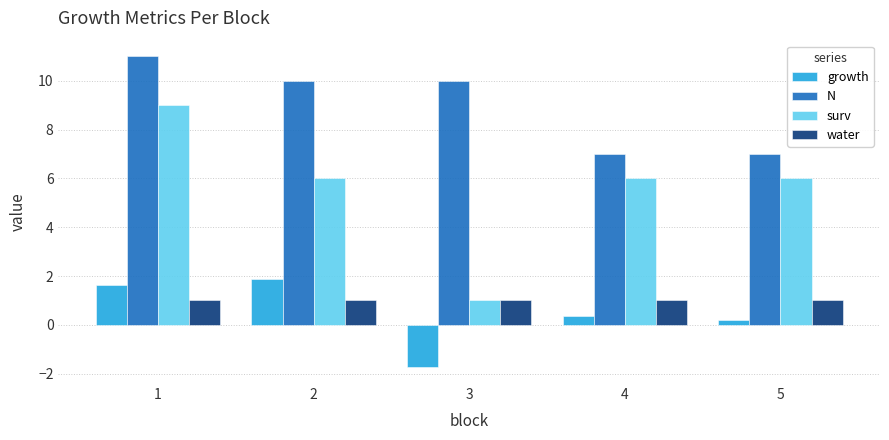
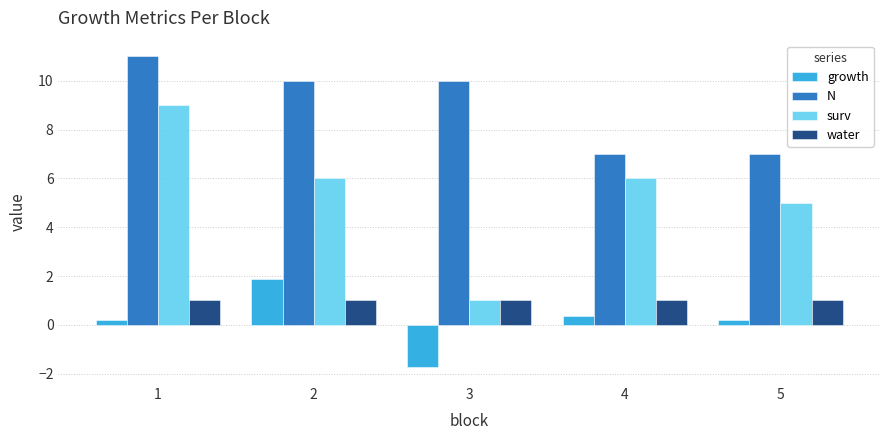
  {
    "growth": {
-     "1": 1.6,
+     "1": 0.2,
      "2": 1.9,
      "3": -1.7,
      "4": 0.4,
      "5": 0.2
    },
    "N": {
      "1": 11.0,
      "2": 10.0,
      "3": 10.0,
      "4": 7.0,
      "5": 7.0
    },
    "surv": {
      "1": 9,
      "2": 6,
      "3": 1,
      "4": 6,
-     "5": 6
+     "5": 5
    },
    "water": {
      "1": 1.0,
      "2": 1.0,
      "3": 1.0,
      "4": 1.0,
      "5": 1.0
    }
  }
